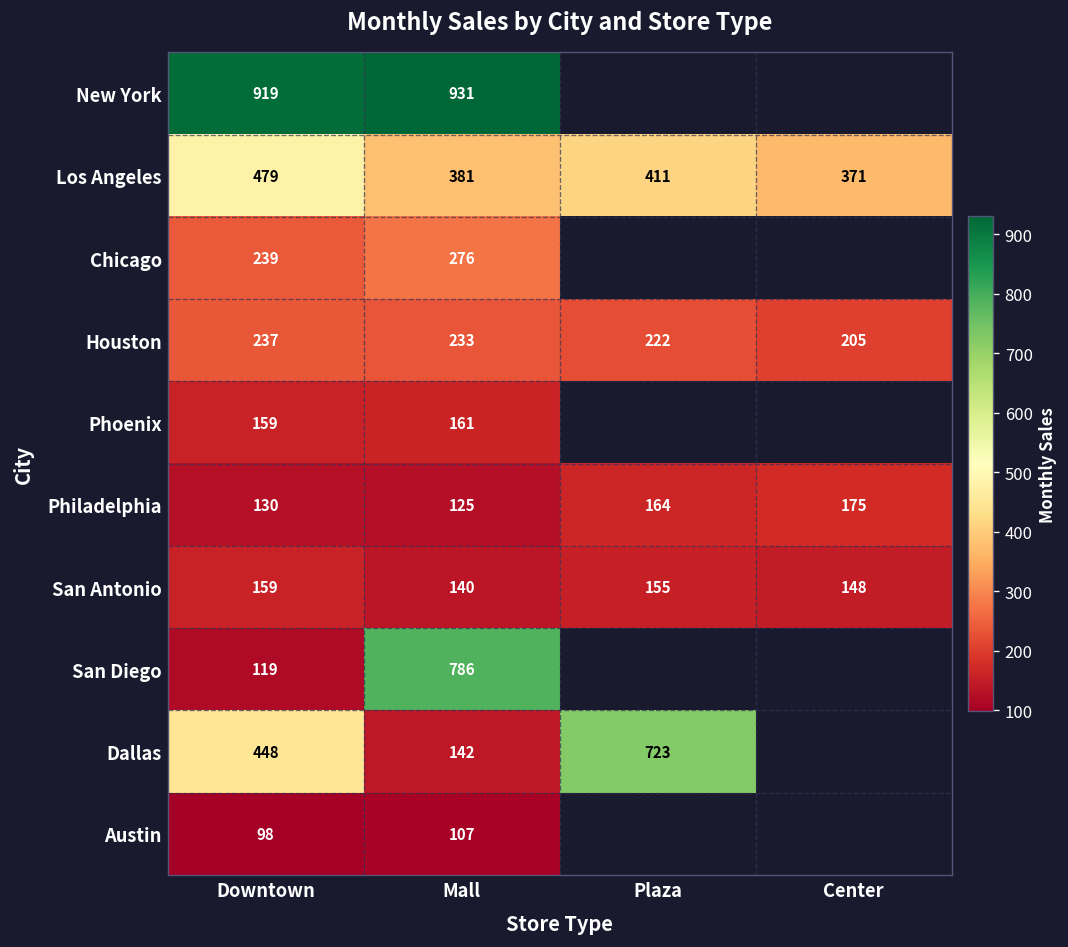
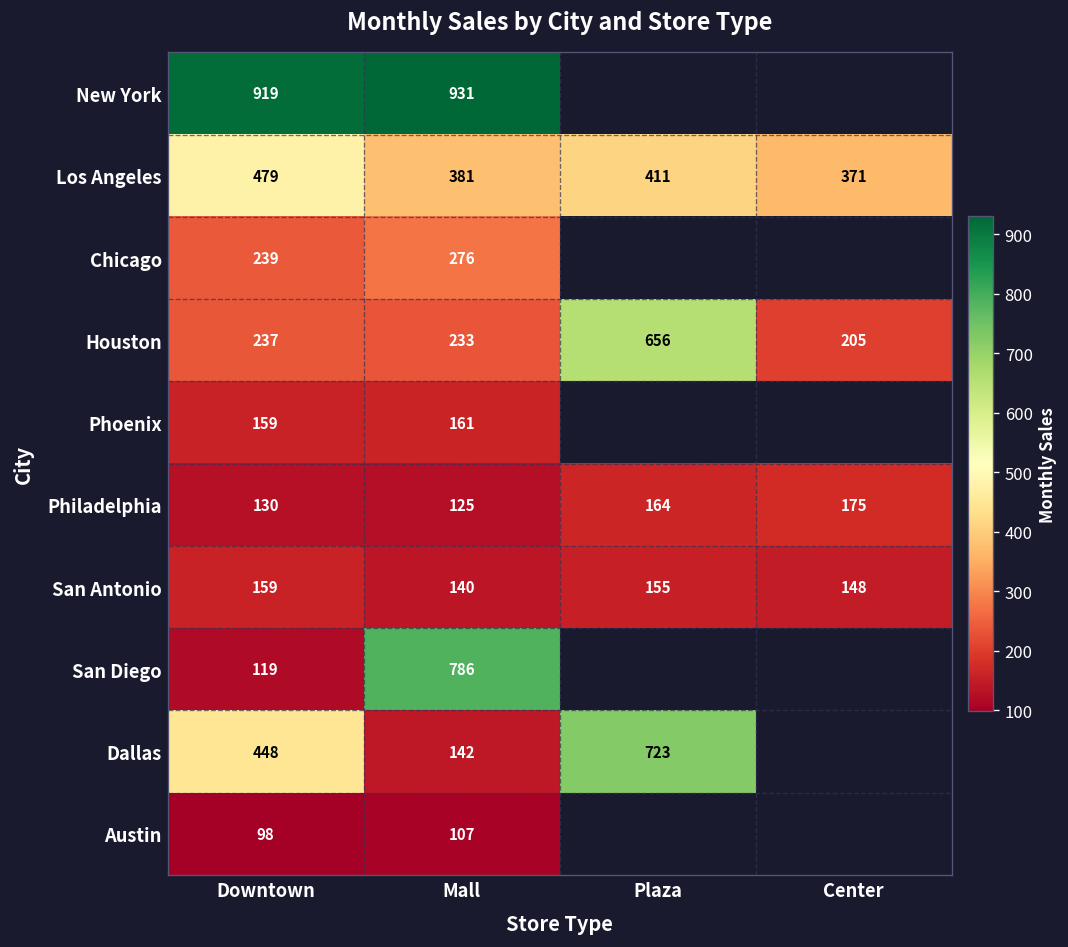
  {
    "New York": {
      "Downtown": 919,
      "Mall": 931
    },
    "Los Angeles": {
      "Downtown": 479,
      "Mall": 381,
      "Plaza": 411,
      "Center": 371
    },
    "Chicago": {
      "Downtown": 239,
      "Mall": 276
    },
    "Houston": {
      "Downtown": 237,
      "Mall": 233,
-     "Plaza": 222,
+     "Plaza": 656,
      "Center": 205
    },
    "Phoenix": {
      "Downtown": 159,
      "Mall": 161
    },
    "Philadelphia": {
      "Downtown": 130,
      "Mall": 125,
      "Plaza": 164,
      "Center": 175
    },
    "San Antonio": {
      "Downtown": 159,
      "Mall": 140,
      "Plaza": 155,
      "Center": 148
    },
    "San Diego": {
      "Downtown": 119,
      "Mall": 786
    },
    "Dallas": {
      "Downtown": 448,
      "Mall": 142,
      "Plaza": 723
    },
    "Austin": {
      "Downtown": 98,
      "Mall": 107
    }
  }
